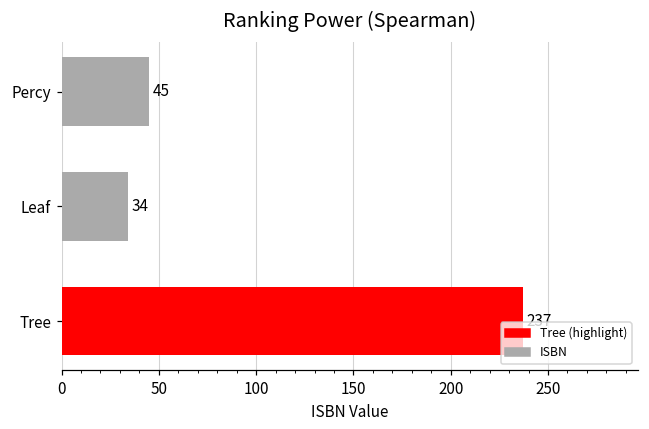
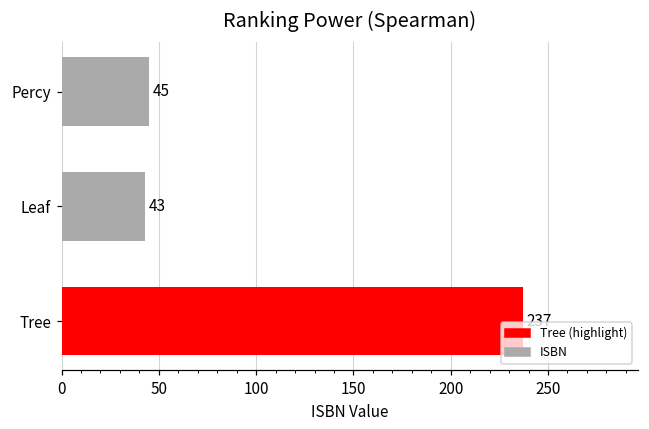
  {
    "Percy": 45,
-   "Leaf": 34
+   "Leaf": 43
  }
